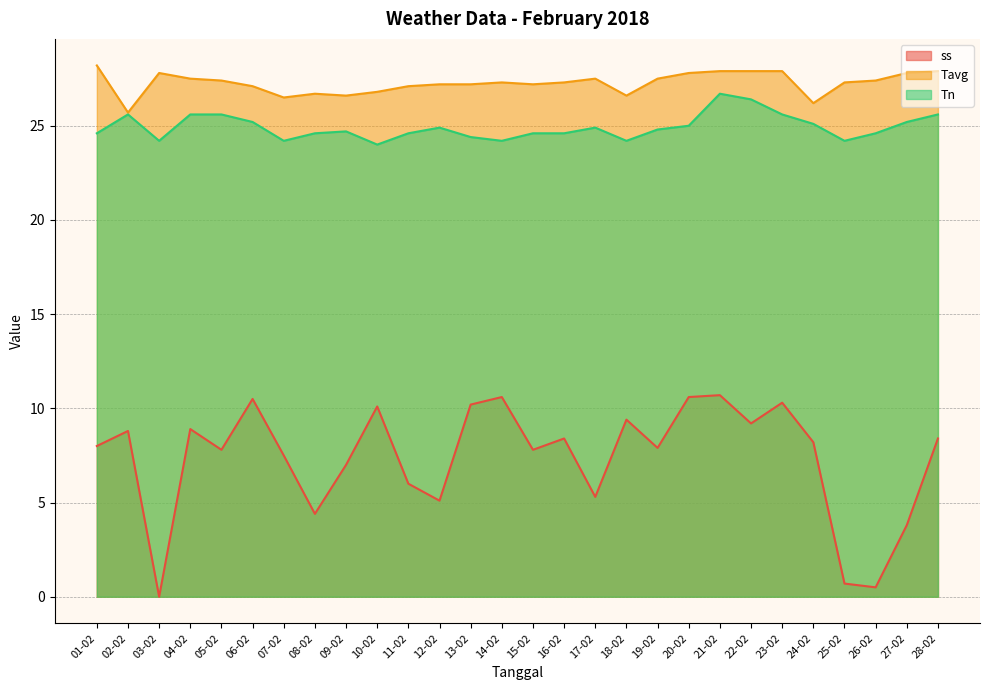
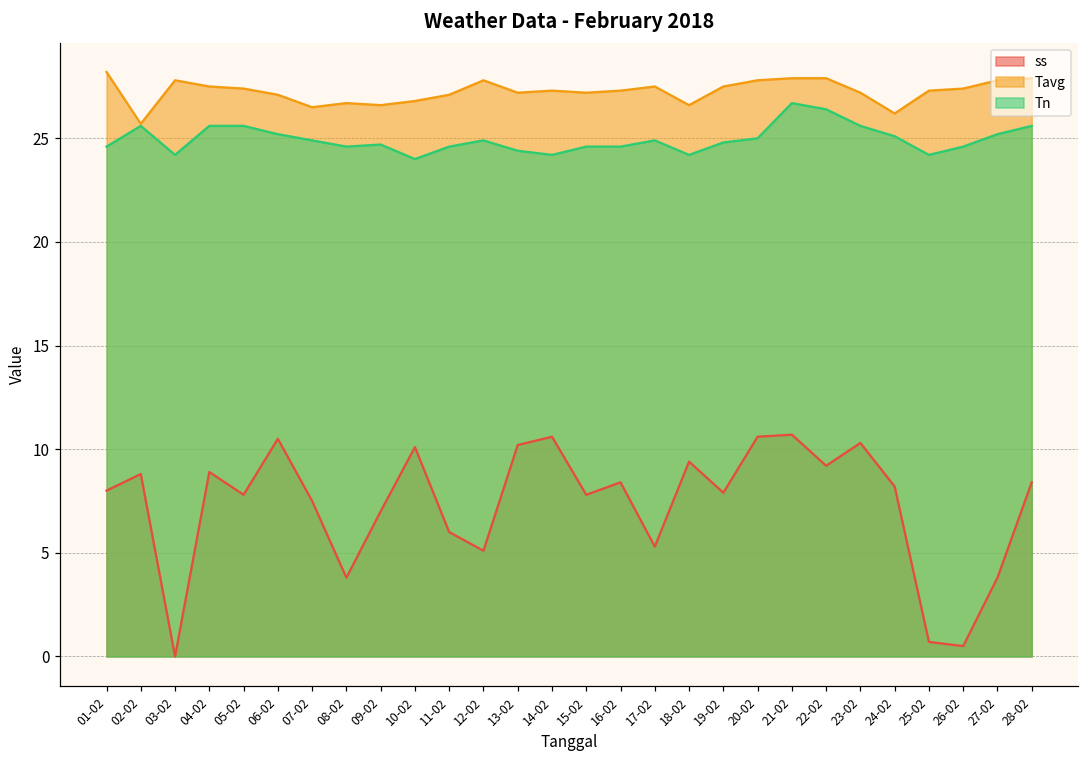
  {
    "ss": {
      "01-02": 8.0,
      "02-02": 8.8,
      "03-02": 0.0,
      "04-02": 8.9,
      "05-02": 7.8,
      "06-02": 10.5,
      "07-02": 7.5,
-     "08-02": 4.4,
+     "08-02": 3.8,
      "09-02": 7.0,
      "10-02": 10.1,
      "11-02": 6.0,
      "12-02": 5.1,
      "13-02": 10.2,
      "14-02": 10.6,
      "15-02": 7.8,
      "16-02": 8.4,
      "17-02": 5.3,
      "18-02": 9.4,
      "19-02": 7.9,
      "20-02": 10.6,
      "21-02": 10.7,
      "22-02": 9.2,
      "23-02": 10.3,
      "24-02": 8.2,
      "25-02": 0.7,
      "26-02": 0.5,
      "27-02": 3.8,
      "28-02": 8.4
    },
    "Tavg": {
      "01-02": 28.2,
      "03-02": 27.8,
      "04-02": 27.5,
      "05-02": 27.4,
      "06-02": 27.1,
      "07-02": 26.5,
      "08-02": 26.7,
      "09-02": 26.6,
      "10-02": 26.8,
      "11-02": 27.1,
-     "12-02": 27.2,
+     "12-02": 27.8,
      "13-02": 27.2,
      "14-02": 27.3,
      "15-02": 27.2,
      "16-02": 27.3,
      "17-02": 27.5,
      "18-02": 26.6,
      "19-02": 27.5,
      "20-02": 27.8,
      "21-02": 27.9,
      "22-02": 27.9,
-     "23-02": 27.9,
+     "23-02": 27.2,
      "24-02": 26.2,
      "25-02": 27.3,
      "26-02": 27.4
    },
    "Tn": {
      "01-02": 24.6,
      "03-02": 24.2,
      "04-02": 25.6,
      "05-02": 25.6,
      "06-02": 25.2,
-     "07-02": 24.2,
+     "07-02": 24.9,
      "08-02": 24.6,
      "09-02": 24.7,
      "10-02": 24.0,
      "11-02": 24.6,
      "12-02": 24.9,
      "13-02": 24.4,
      "14-02": 24.2,
      "15-02": 24.6,
      "16-02": 24.6,
      "17-02": 24.9,
      "18-02": 24.2,
      "19-02": 24.8,
      "20-02": 25.0,
      "21-02": 26.7,
      "22-02": 26.4,
      "23-02": 25.6,
      "24-02": 25.1,
      "25-02": 24.2,
      "26-02": 24.6,
      "27-02": 25.2,
      "28-02": 25.6
    }
  }
